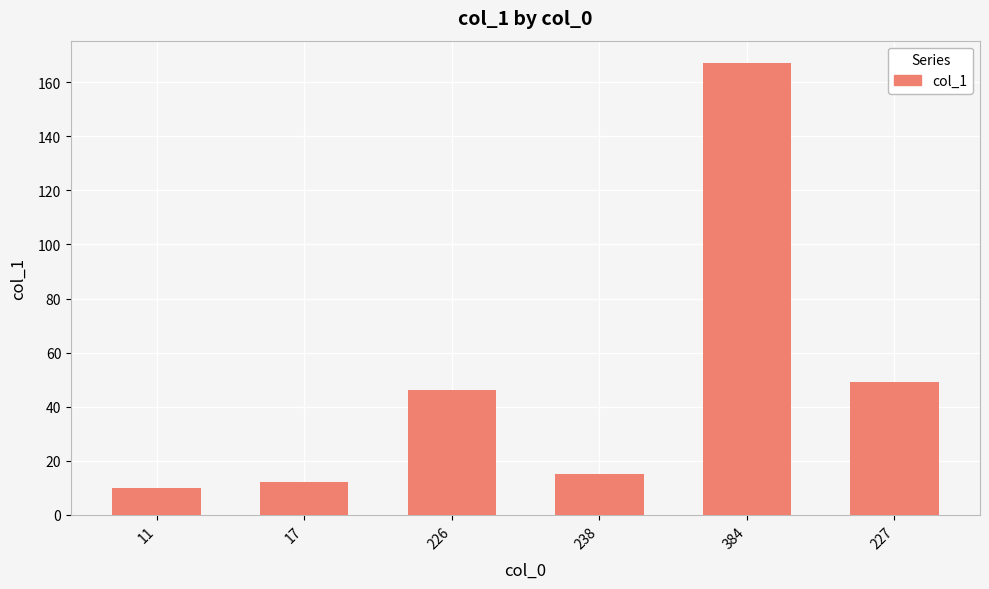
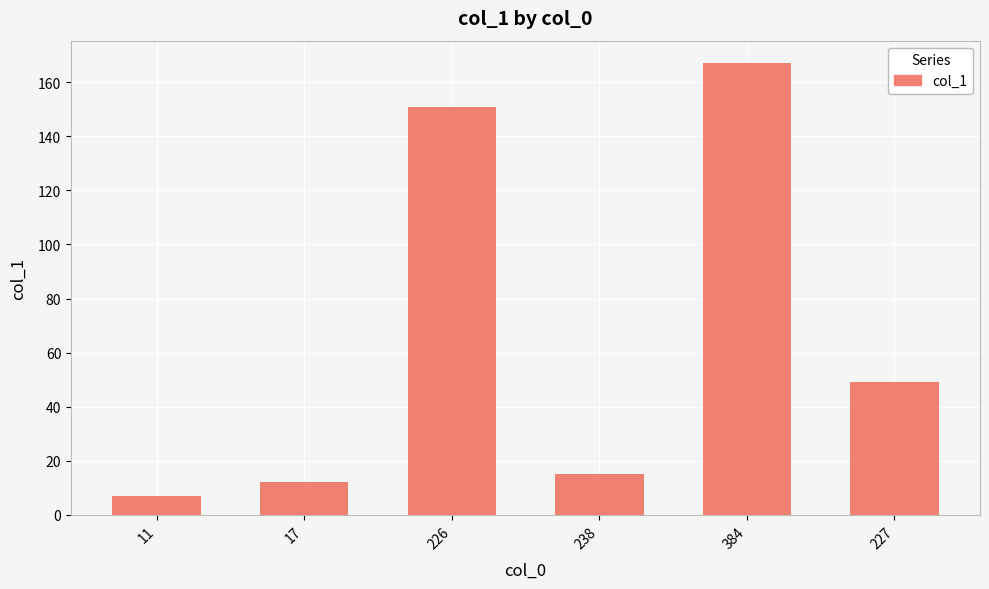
  {
-   "11": 10,
+   "11": 7,
    "17": 12,
-   "226": 46,
+   "226": 151,
    "238": 15,
    "384": 167,
    "227": 49
  }
